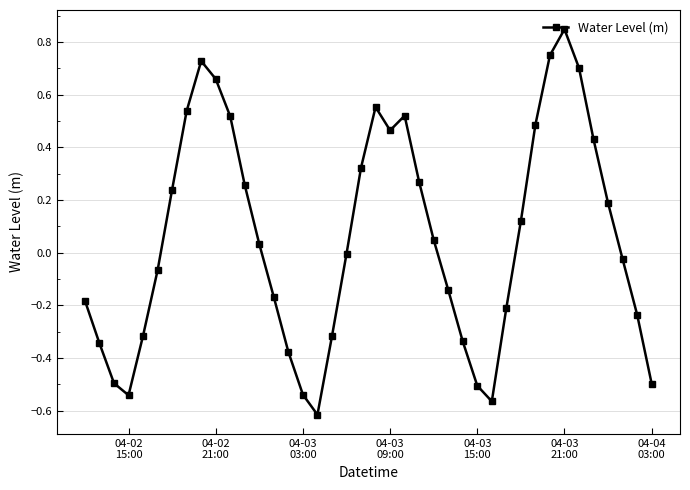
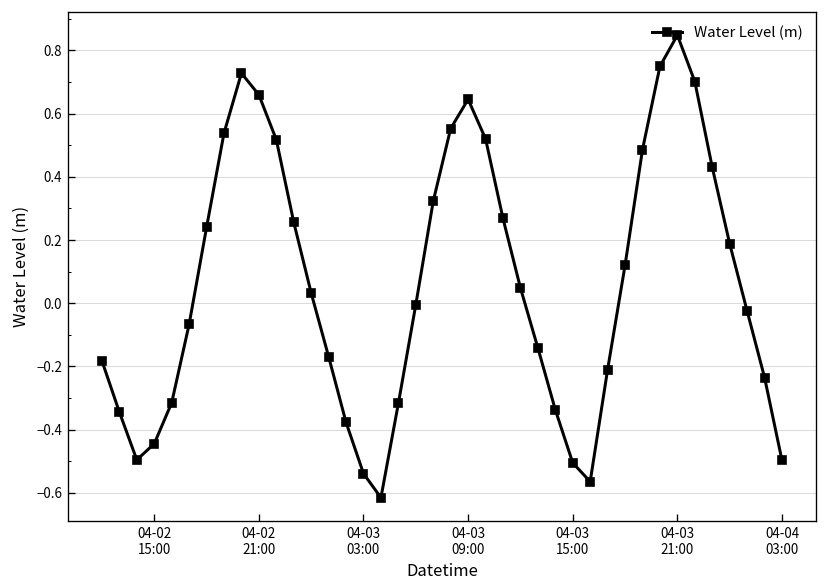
  {
-   "04-02 15:00": -0.54,
+   "04-02 15:00": -0.44,
    "04-02 21:00": 0.66,
    "04-03 03:00": -0.54,
-   "04-03 09:00": 0.46,
+   "04-03 09:00": 0.65,
    "04-03 15:00": -0.50,
    "04-03 21:00": 0.85,
    "04-04 03:00": -0.50
  }
